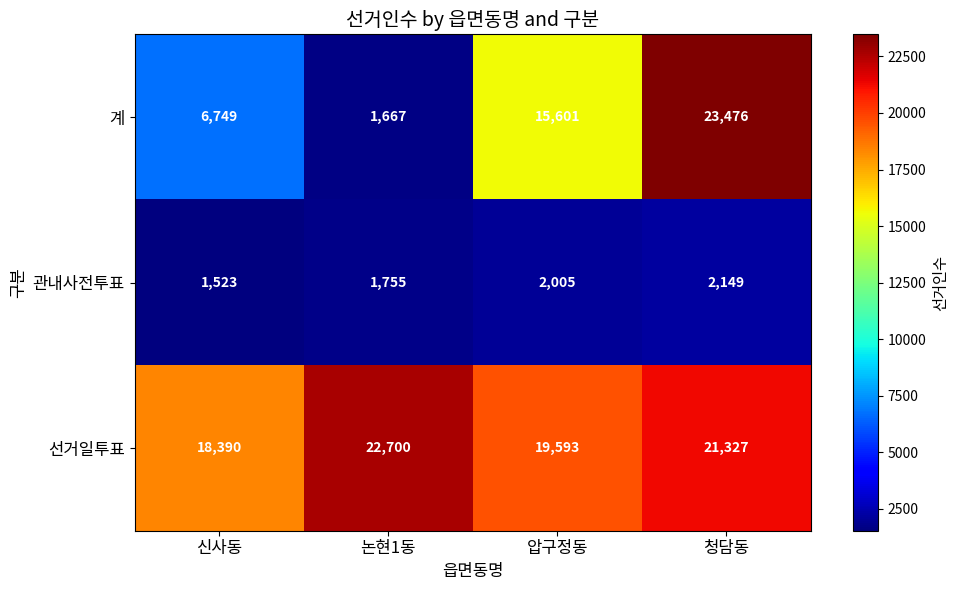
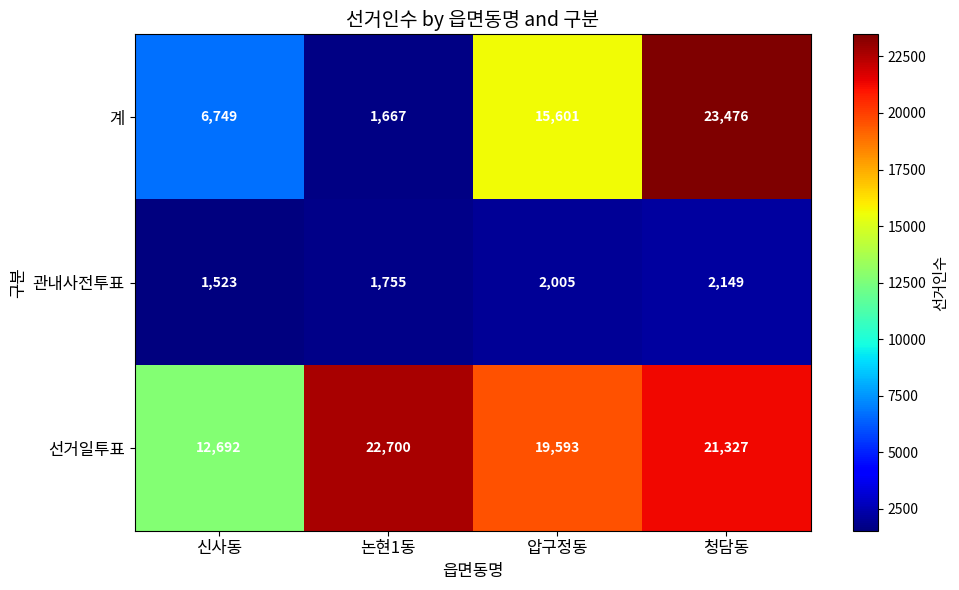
  {
    "계": {
      "신사동": "6,749",
      "논현1동": "1,667",
      "압구정동": "15,601",
      "청담동": "23,476"
    },
    "관내사전투표": {
      "신사동": "1,523",
      "논현1동": "1,755",
      "압구정동": "2,005",
      "청담동": "2,149"
    },
    "선거일투표": {
-     "신사동": "18,390",
+     "신사동": "12,692",
      "논현1동": "22,700",
      "압구정동": "19,593",
      "청담동": "21,327"
    }
  }
